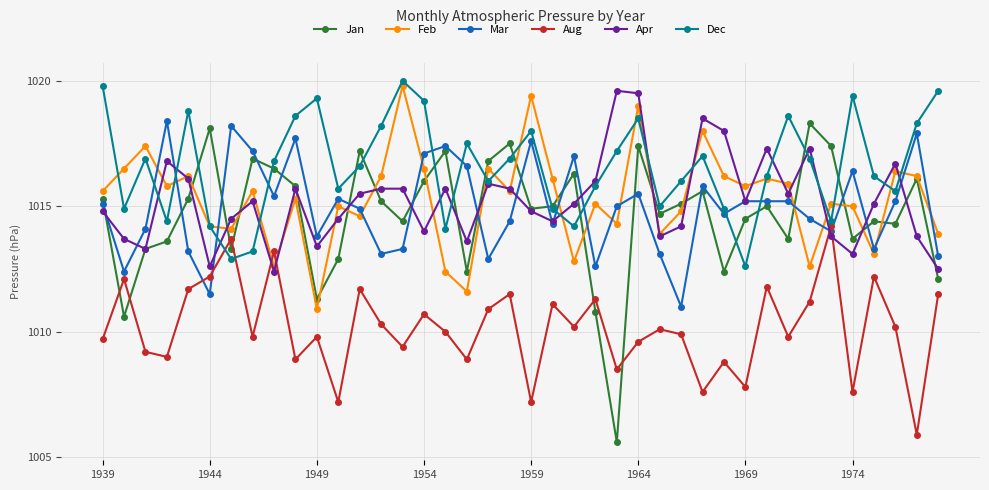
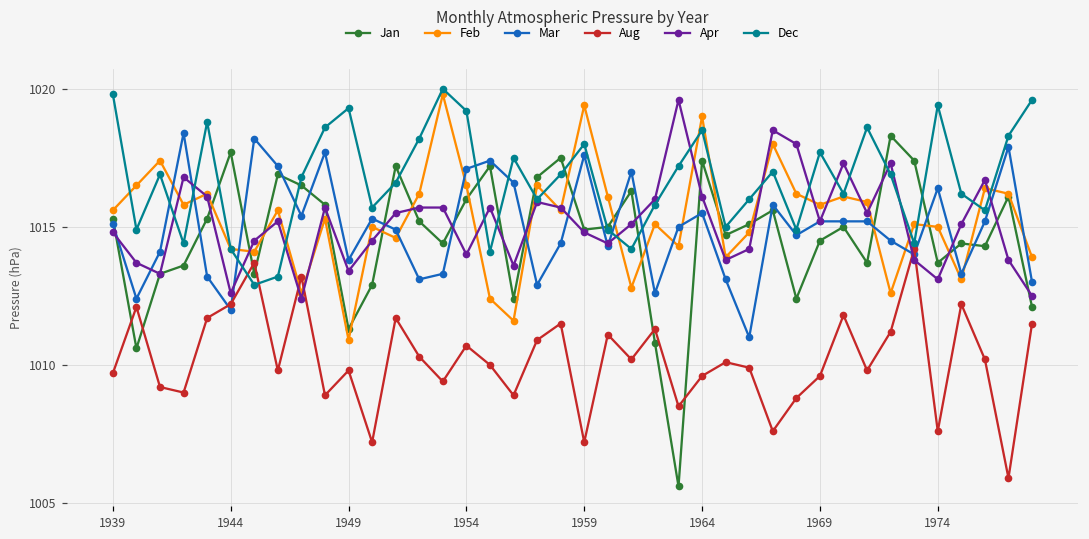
  {
    "Jan": {
      "1939": 1015.3,
-     "1944": 1018.1,
+     "1944": 1017.7,
      "1949": 1011.3,
      "1954": 1016.0,
      "1964": 1017.4,
      "1969": 1014.5,
      "1974": 1013.7
    },
    "Feb": {
      "1939": 1015.6,
      "1949": 1010.9,
      "1954": 1016.5,
      "1959": 1019.4,
      "1964": 1019.0,
      "1969": 1015.8,
      "1974": 1015.0
    },
    "Mar": {
      "1939": 1015.1,
-     "1944": 1011.5,
+     "1944": 1012.0,
      "1949": 1013.8,
      "1954": 1017.1,
      "1959": 1017.6,
      "1964": 1015.5,
      "1974": 1016.4
    },
    "Aug": {
      "1939": 1009.7,
      "1944": 1012.2,
      "1949": 1009.8,
      "1954": 1010.7,
      "1959": 1007.2,
      "1964": 1009.6,
-     "1969": 1007.8,
+     "1969": 1009.6,
      "1974": 1007.6
    },
    "Apr": {
      "1939": 1014.8,
      "1944": 1012.6,
      "1949": 1013.4,
      "1954": 1014.0,
-     "1964": 1019.5,
+     "1964": 1016.1,
      "1974": 1013.1
    },
    "Dec": {
      "1939": 1019.8,
      "1949": 1019.3,
      "1954": 1019.2,
      "1959": 1018.0,
      "1964": 1018.5,
-     "1969": 1012.6,
+     "1969": 1017.7,
      "1974": 1019.4
    }
  }
